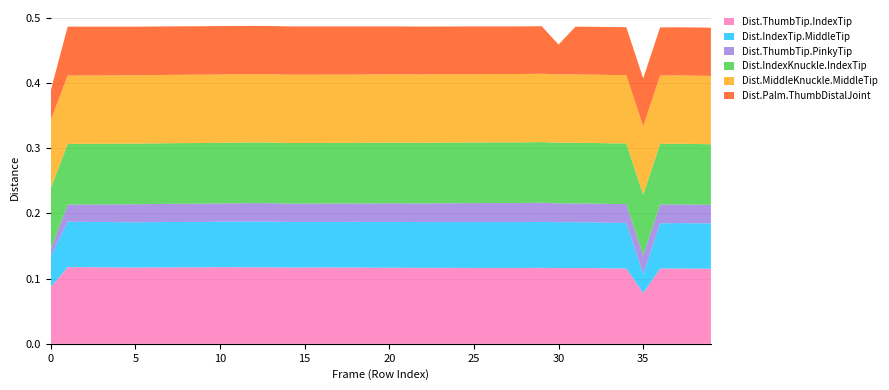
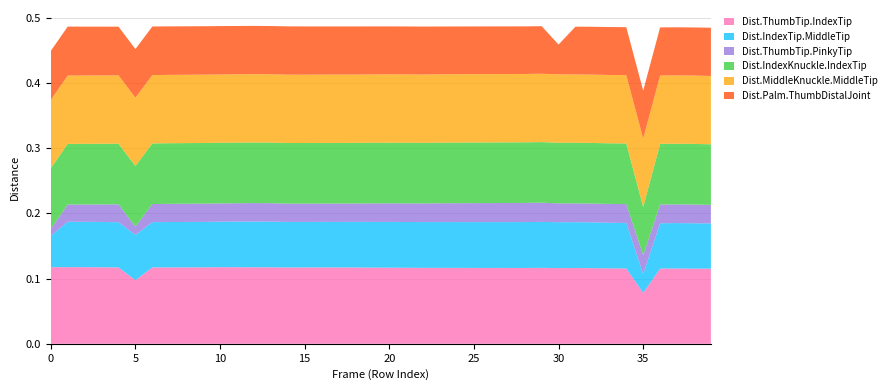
  {
    "Dist.ThumbTip.IndexTip": {
-     "0": 0.09,
-     "5": 0.12,
+     "0": 0.12,
+     "5": 0.10,
      "10": 0.12,
      "15": 0.12,
      "20": 0.12,
      "25": 0.12,
      "30": 0.12,
      "35": 0.08
    },
    "Dist.IndexTip.MiddleTip": {
      "0": 0.05,
      "5": 0.07,
      "10": 0.07,
      "15": 0.07,
      "20": 0.07,
      "25": 0.07,
      "30": 0.07,
      "35": 0.03
    },
    "Dist.ThumbTip.PinkyTip": {
      "0": 0.01,
-     "5": 0.03,
+     "5": 0.01,
      "10": 0.03,
      "15": 0.03,
      "20": 0.03,
      "25": 0.03,
      "30": 0.03,
      "35": 0.03
    },
    "Dist.IndexKnuckle.IndexTip": {
      "0": 0.09,
      "5": 0.09,
      "10": 0.09,
      "15": 0.09,
      "20": 0.09,
      "25": 0.09,
      "30": 0.09,
-     "35": 0.09
+     "35": 0.07
    },
    "Dist.MiddleKnuckle.MiddleTip": {
      "0": 0.10,
      "5": 0.10,
      "10": 0.10,
      "15": 0.10,
      "20": 0.10,
      "25": 0.10,
      "30": 0.10,
      "35": 0.10
    },
    "Dist.Palm.ThumbDistalJoint": {
-     "0": 0.05,
+     "0": 0.08,
      "5": 0.07,
      "10": 0.07,
      "15": 0.07,
      "20": 0.07,
      "25": 0.07,
      "30": 0.05,
      "35": 0.07
    }
  }
